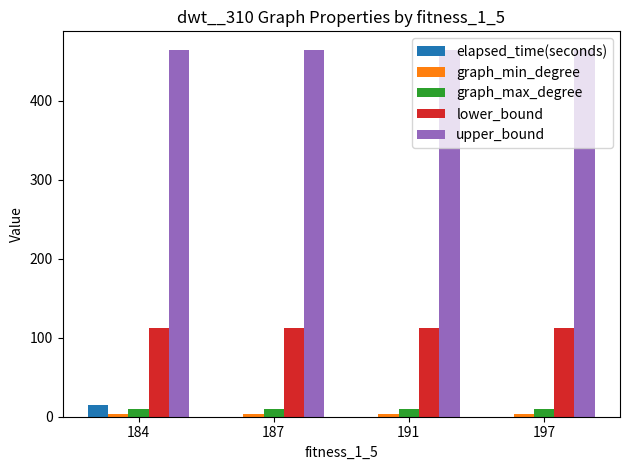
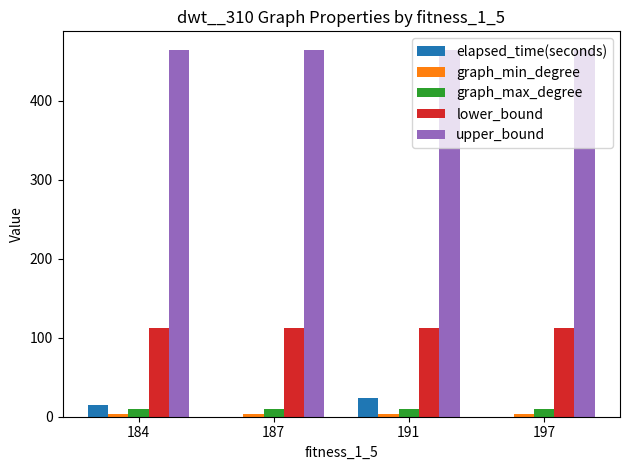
  {
    "elapsed_time(seconds)": {
      "184": 10,
-     "191": 0
+     "191": 20
    },
    "graph_max_degree": {
      "184": 10,
      "187": 10,
      "191": 10,
      "197": 10
    },
    "lower_bound": {
      "184": 110,
      "187": 110,
      "191": 110,
      "197": 110
    },
    "upper_bound": {
      "184": 470,
      "187": 470
    }
  }
